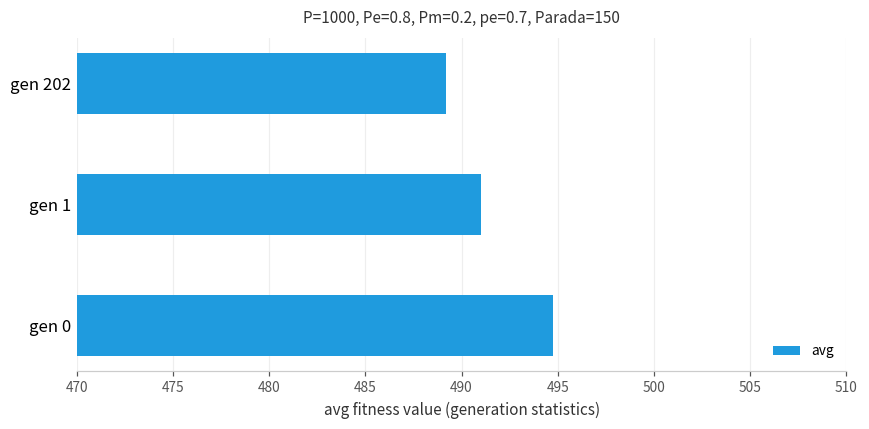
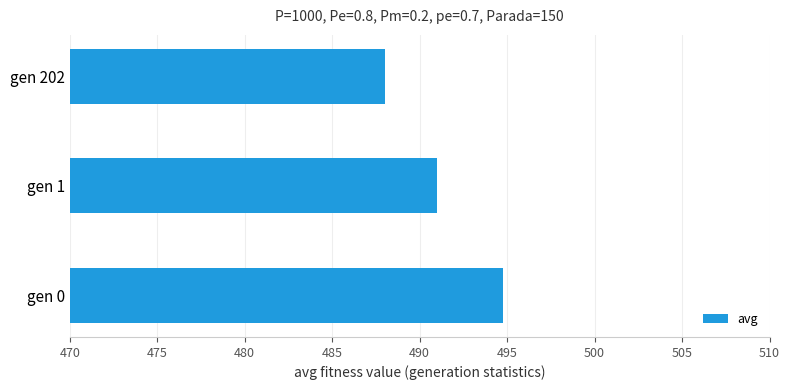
  {
-   "gen 202": 489.2,
+   "gen 202": 488.0,
    "gen 1": 491.0,
    "gen 0": 494.8
  }
